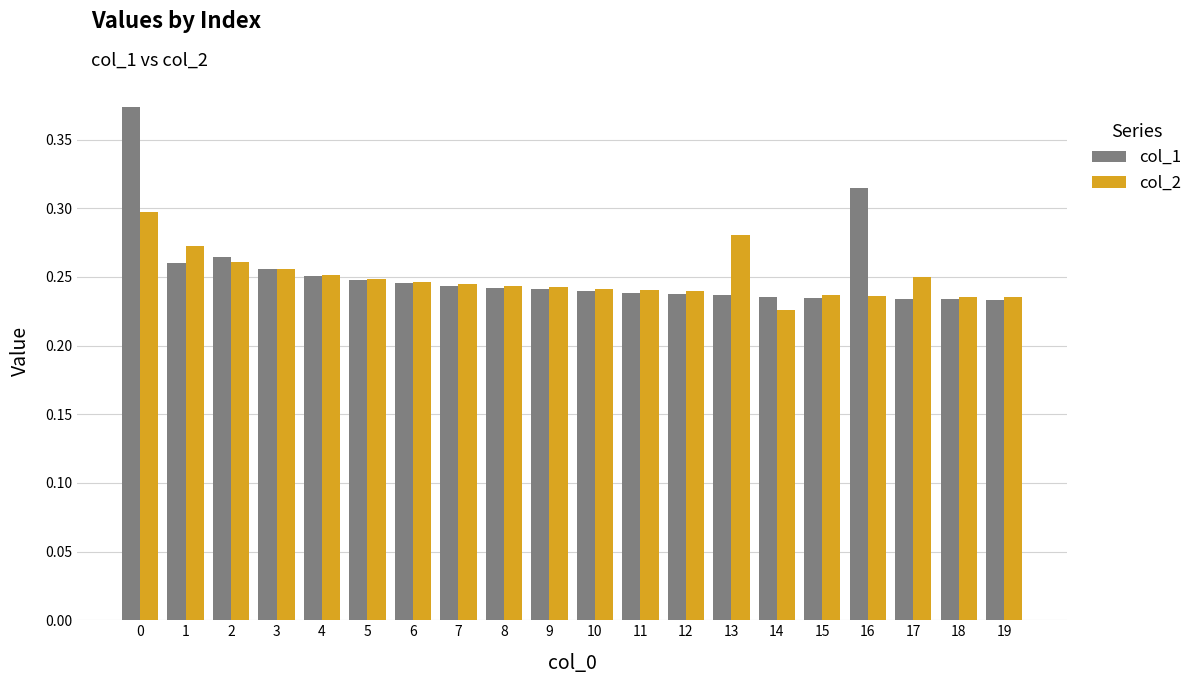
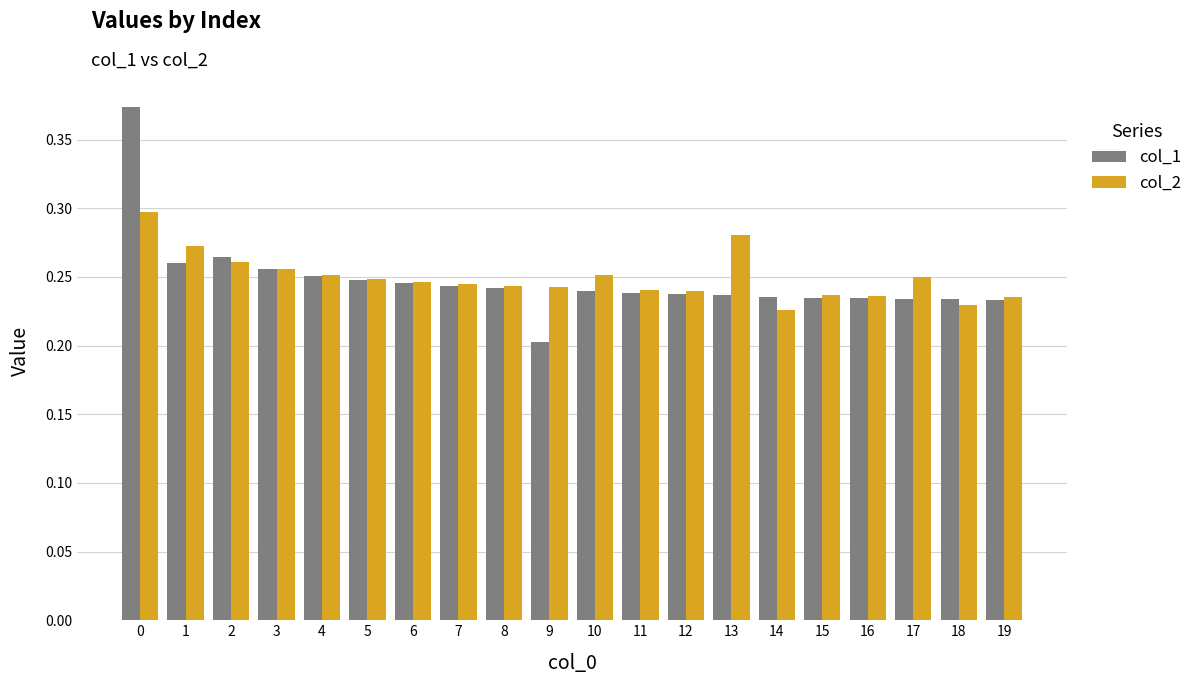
  {
    "col_1": {
      "0": 0.374,
      "1": 0.260,
      "2": 0.264,
      "3": 0.256,
      "4": 0.251,
      "5": 0.248,
      "6": 0.245,
      "7": 0.244,
      "8": 0.242,
-     "9": 0.241,
+     "9": 0.202,
      "10": 0.240,
      "11": 0.239,
      "12": 0.238,
      "13": 0.237,
      "14": 0.236,
      "15": 0.235,
-     "16": 0.315,
+     "16": 0.234,
      "17": 0.234,
      "18": 0.234,
      "19": 0.233
    },
    "col_2": {
      "0": 0.297,
      "1": 0.272,
      "2": 0.261,
      "3": 0.255,
      "4": 0.251,
      "5": 0.248,
      "6": 0.246,
      "7": 0.245,
      "8": 0.244,
      "9": 0.243,
-     "10": 0.241,
+     "10": 0.251,
      "11": 0.240,
      "12": 0.239,
      "13": 0.280,
      "14": 0.226,
      "15": 0.237,
      "16": 0.236,
      "17": 0.250,
-     "18": 0.236,
+     "18": 0.229,
      "19": 0.235
    }
  }
